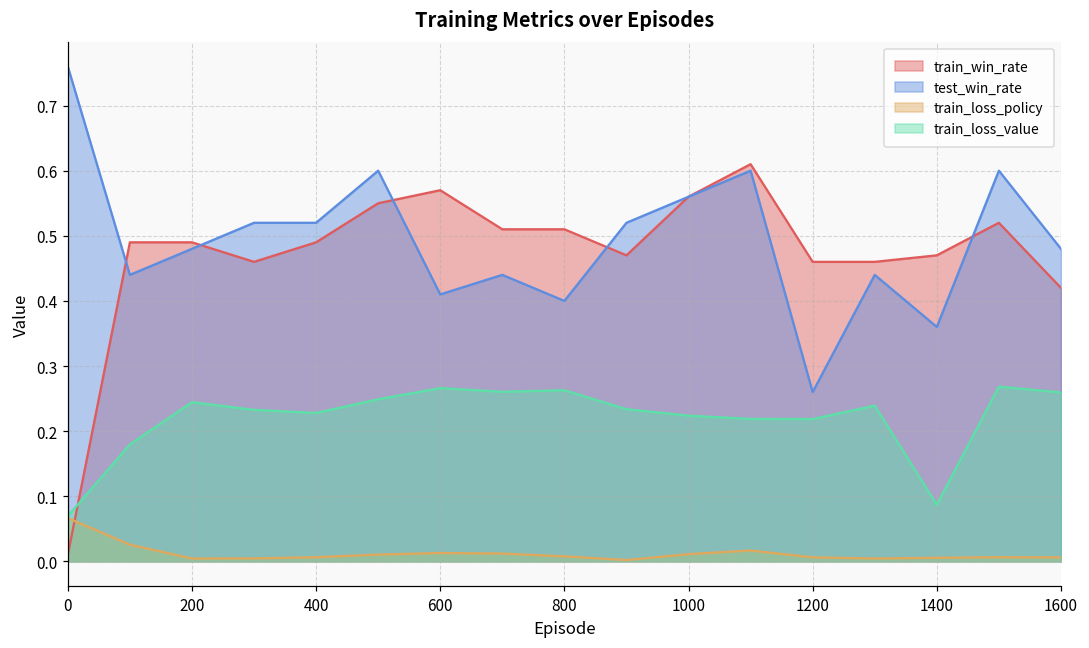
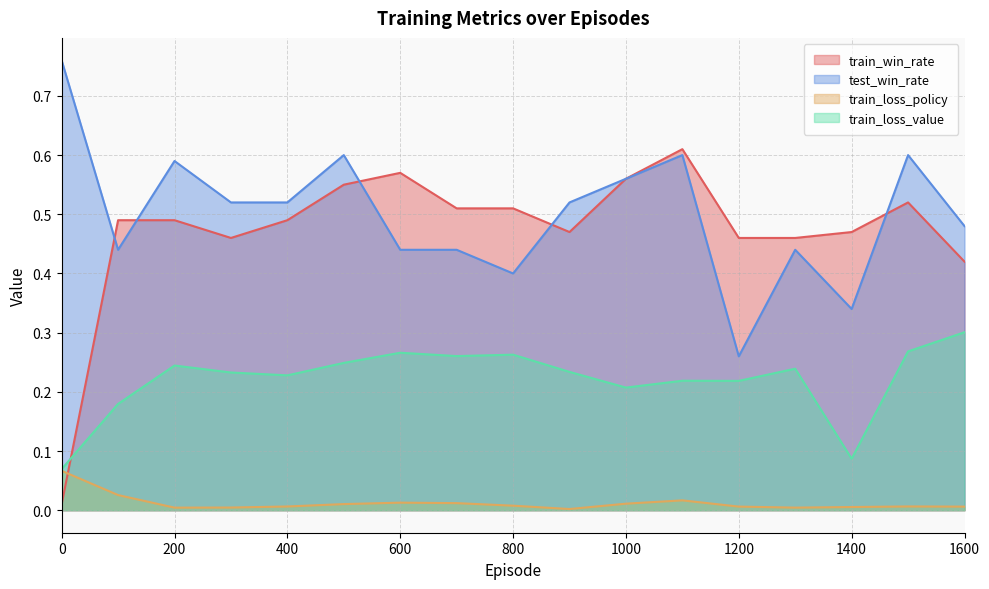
  {
    "test_win_rate": {
      "0": 0.76,
-     "200": 0.48,
+     "200": 0.59,
      "400": 0.52,
-     "600": 0.41,
+     "600": 0.44,
      "800": 0.40,
      "1200": 0.26,
-     "1400": 0.36,
+     "1400": 0.34,
      "1600": 0.48
    },
    "train_loss_value": {
      "200": 0.24,
      "400": 0.23,
      "600": 0.27,
      "800": 0.26,
-     "1000": 0.22,
+     "1000": 0.21,
      "1200": 0.22,
      "1400": 0.09,
-     "1600": 0.26
+     "1600": 0.30
    }
  }
